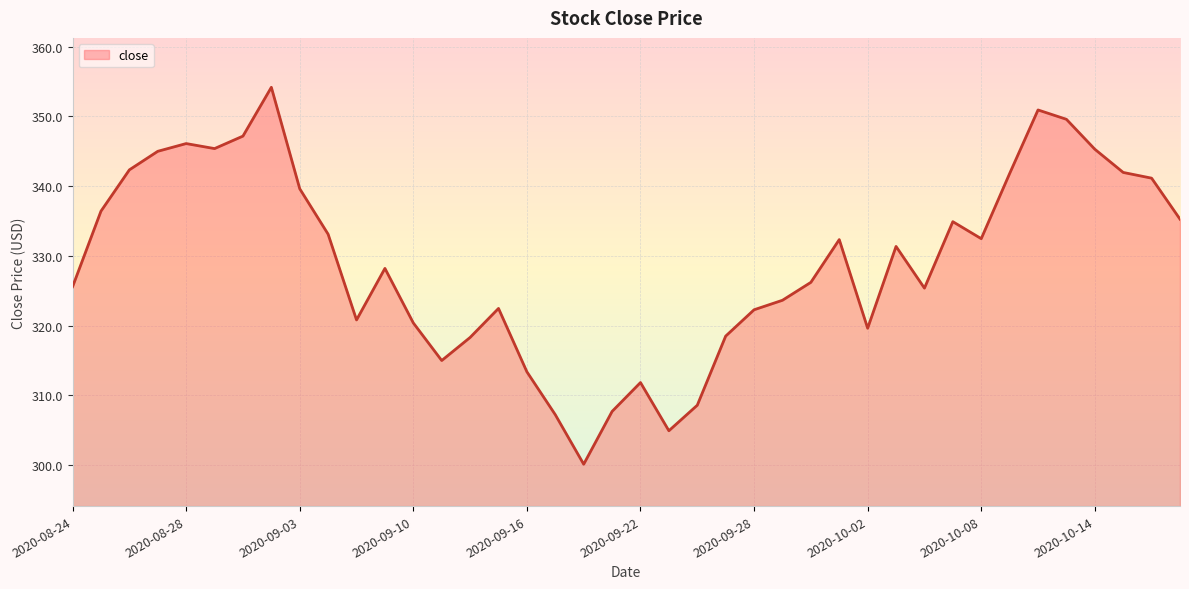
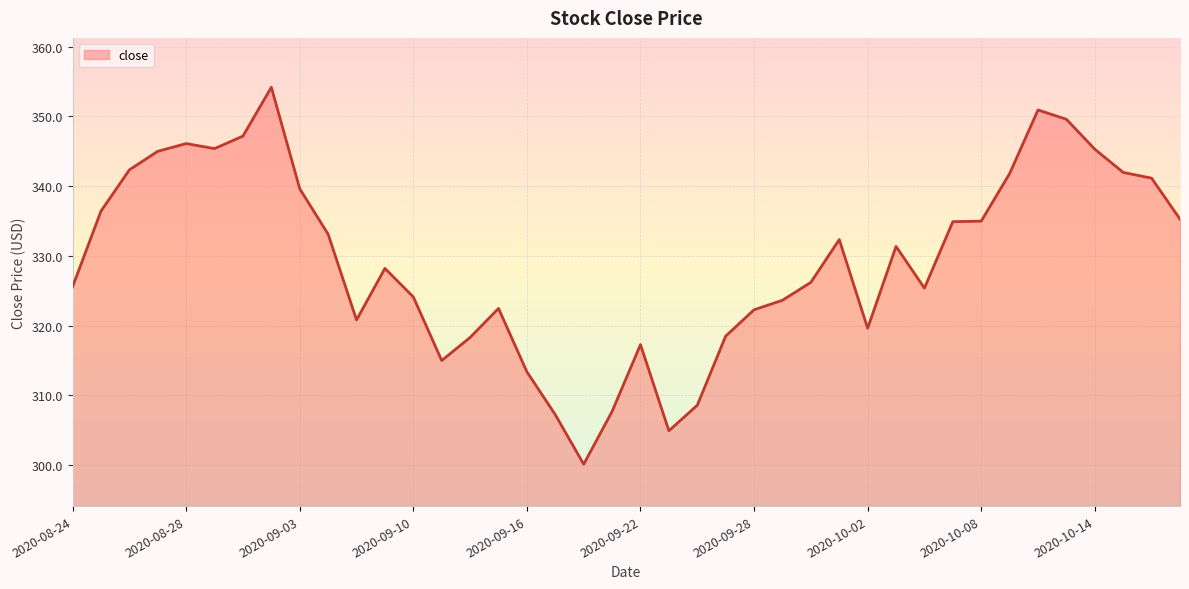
  {
    "2020-08-24": 326,
    "2020-08-28": 346,
    "2020-09-03": 340,
-   "2020-09-10": 320,
+   "2020-09-10": 324,
    "2020-09-16": 313,
-   "2020-09-22": 312,
+   "2020-09-22": 317,
    "2020-09-28": 322,
    "2020-10-02": 320,
-   "2020-10-08": 332,
+   "2020-10-08": 335,
    "2020-10-14": 345
  }
